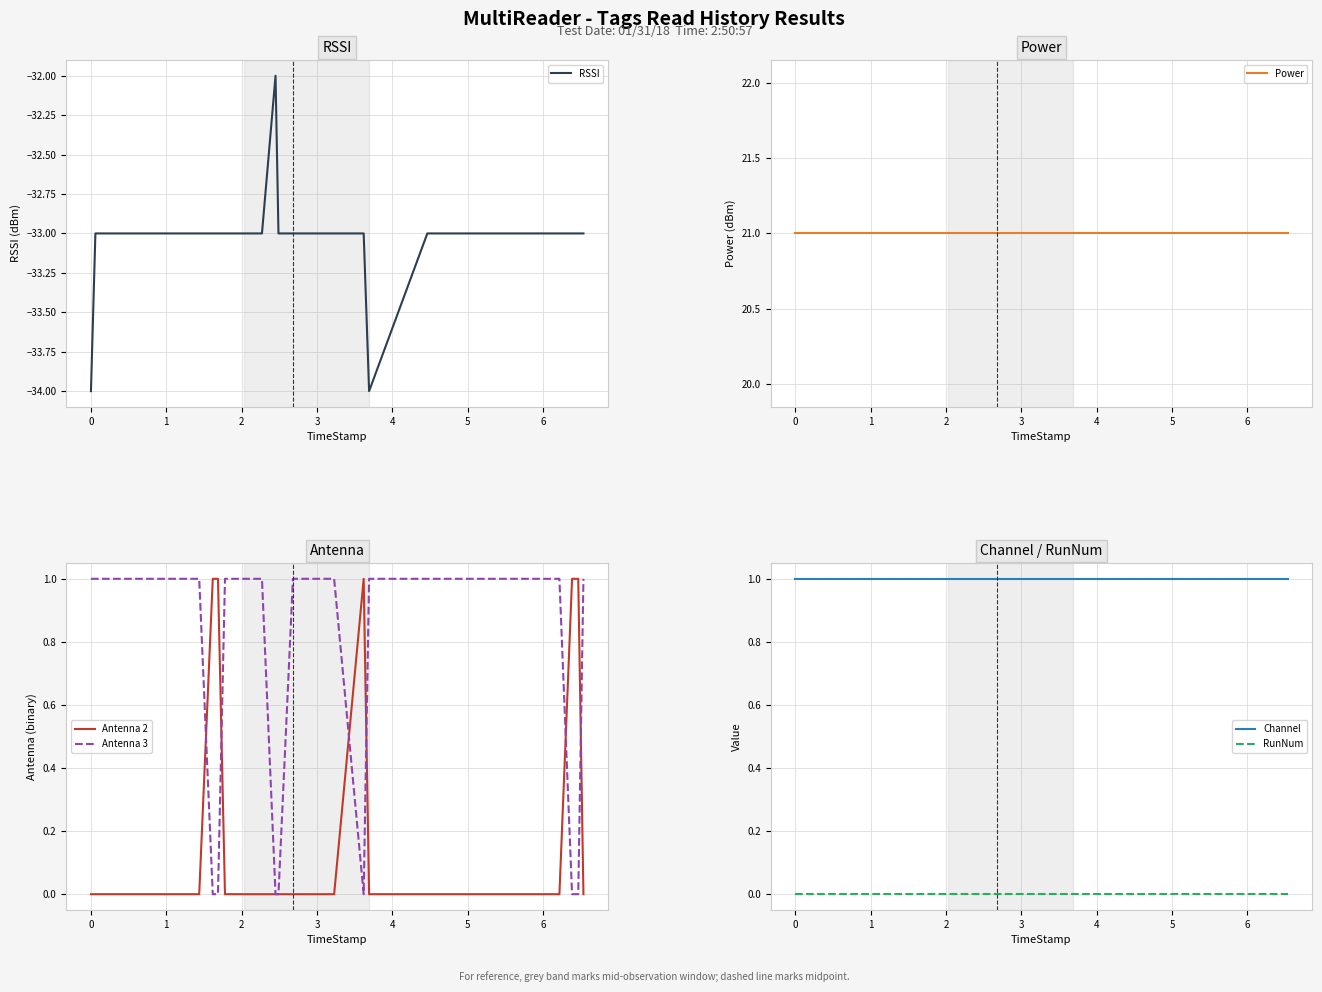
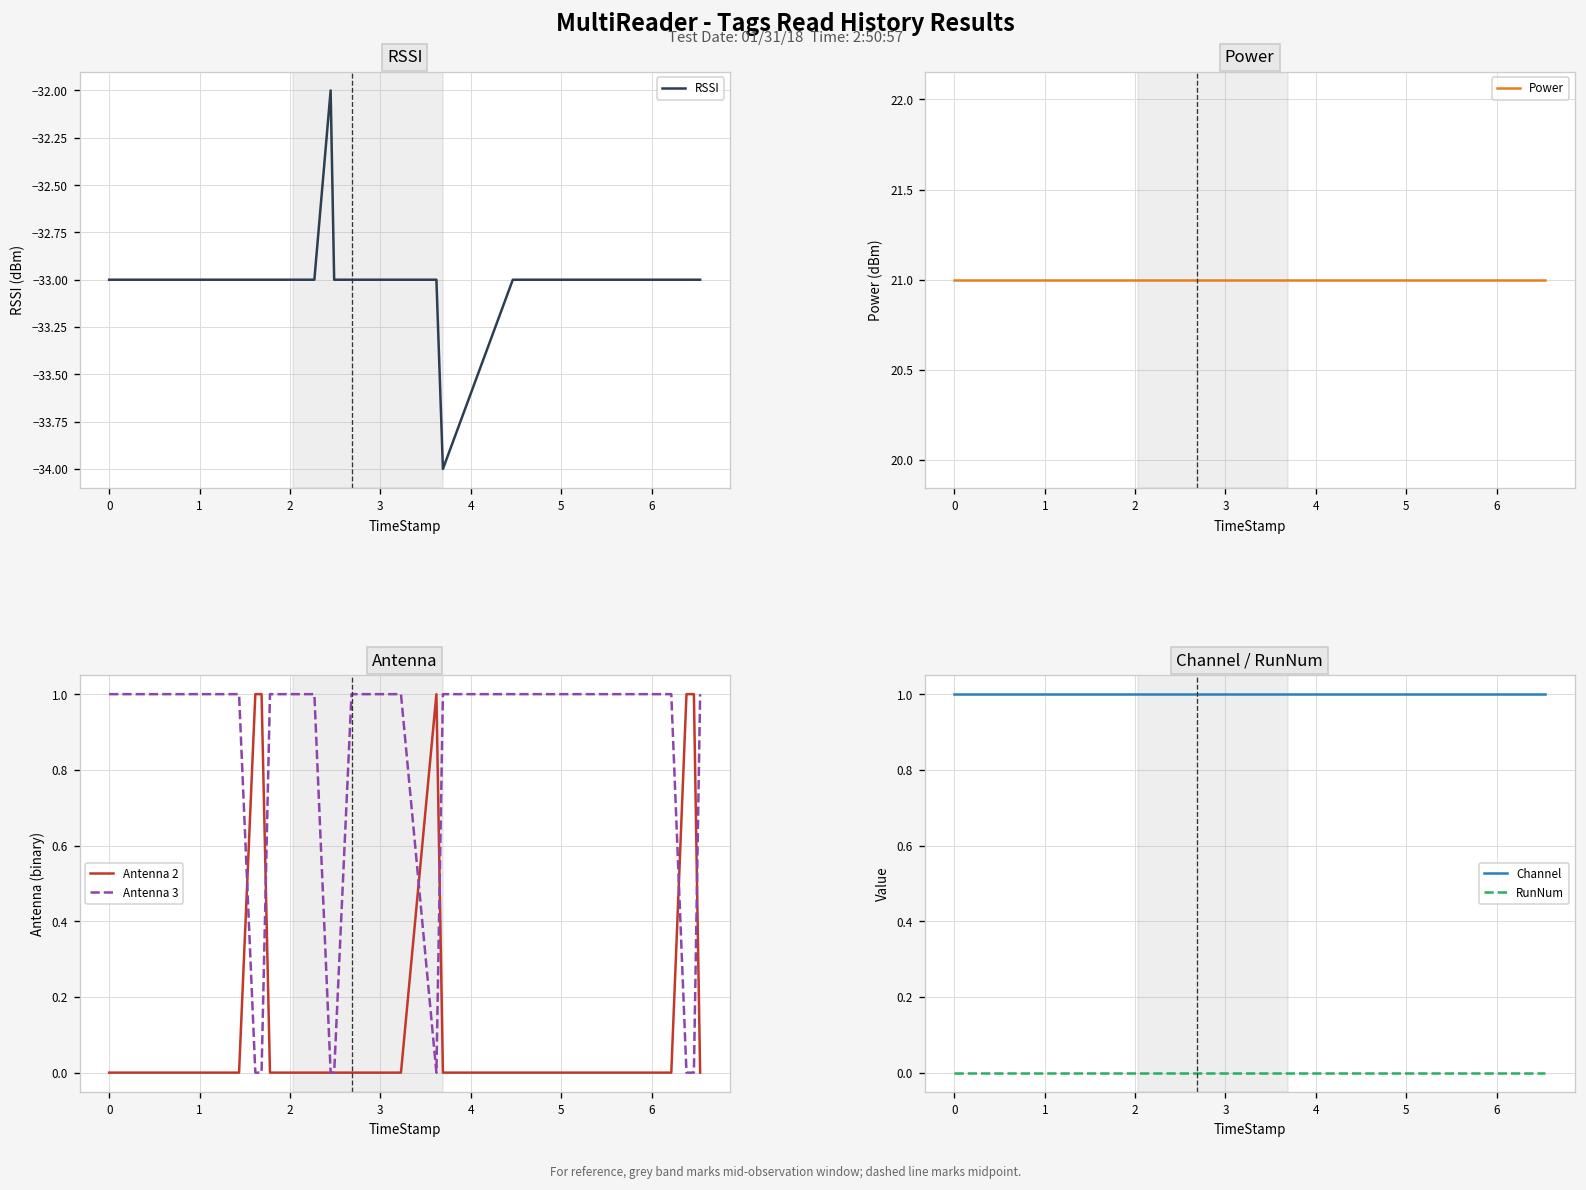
  {
    "RSSI": {
-     "0": -34
+     "0": -33
    },
    "Power": {
      "0": 21.00
    },
    "Antenna": {
      "Antenna 2": {
        "0": 0.00
      },
      "Antenna 3": {
        "0": 1.00
      }
    },
    "Channel / RunNum": {
      "Channel": {
        "0": 1.00
      },
      "RunNum": {
        "0": 0.00
      }
    }
  }
